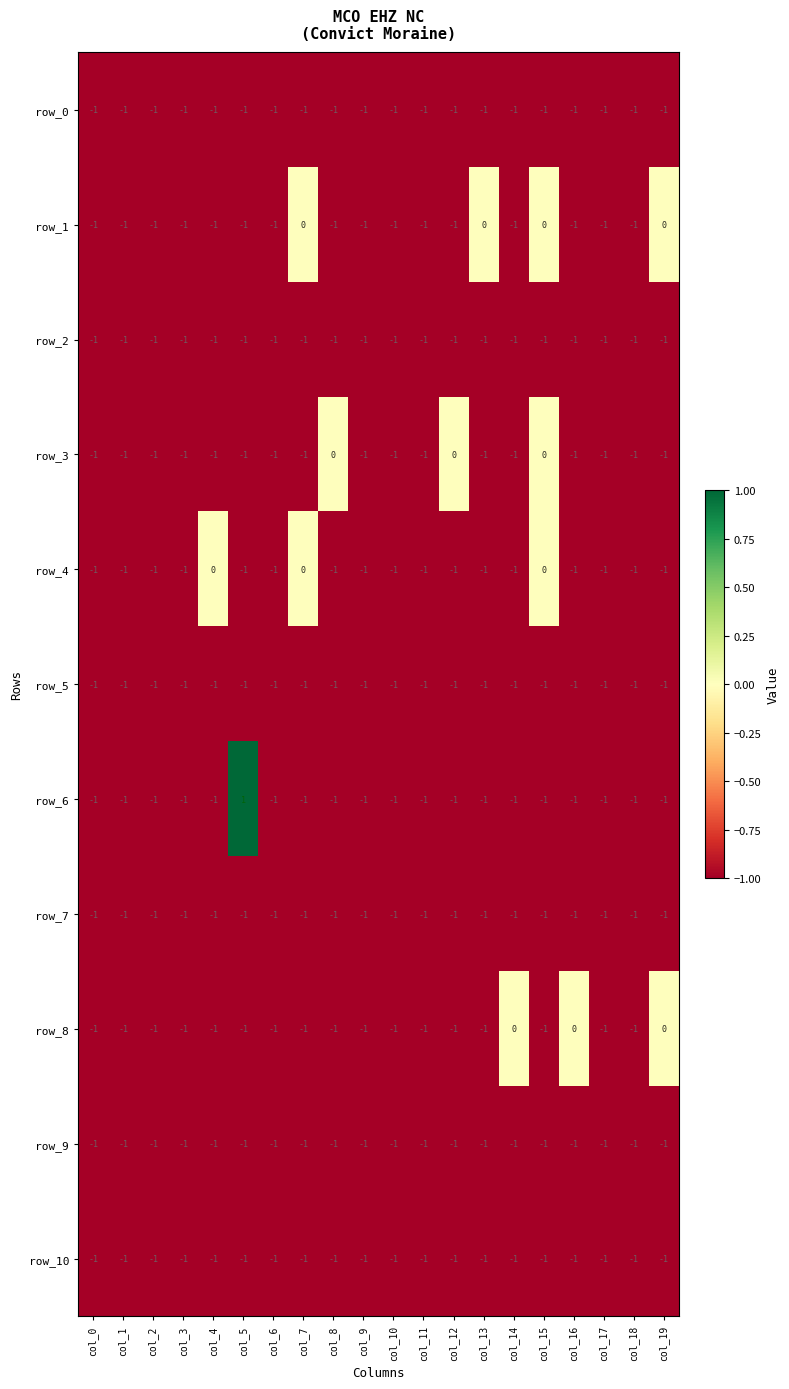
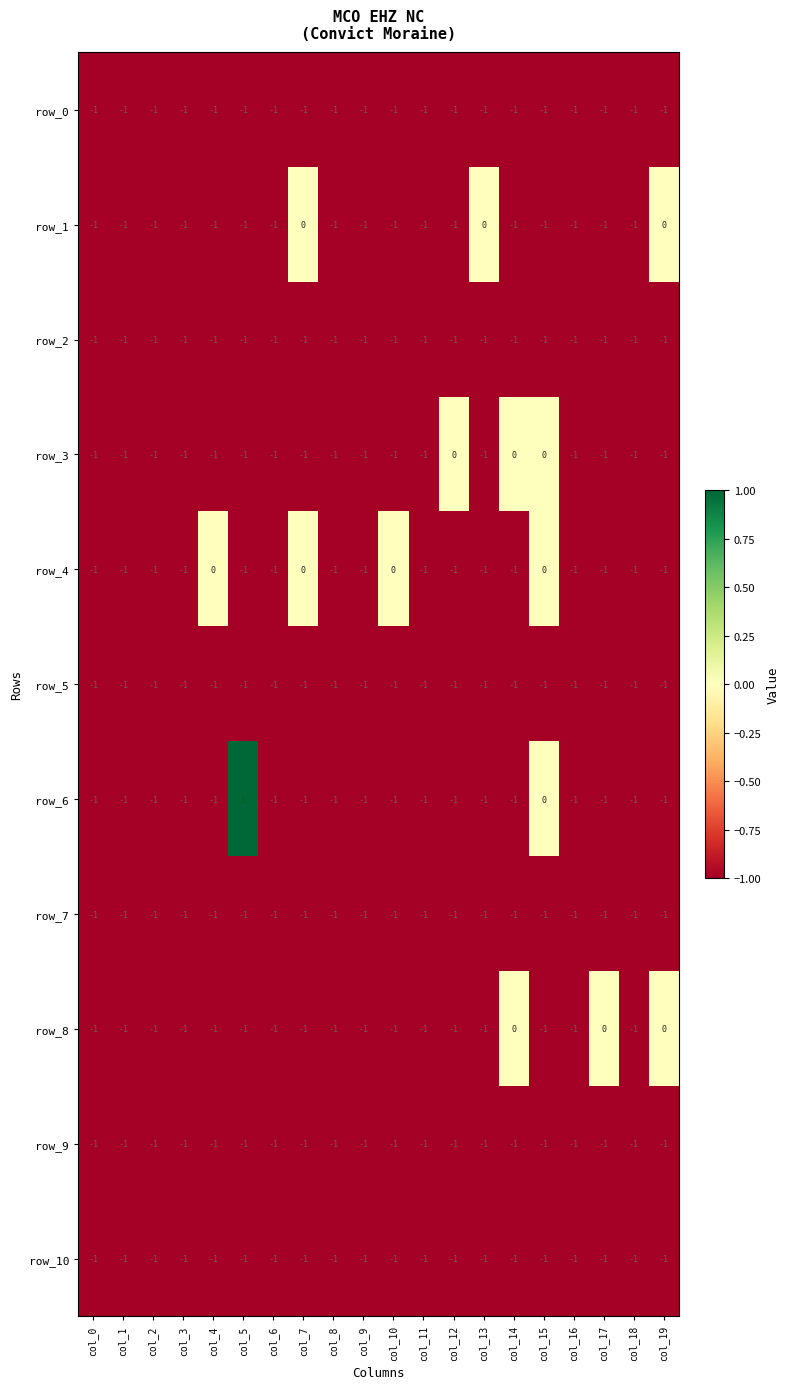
  {
    "row_1": {
      "col_0": -1,
      "col_1": -1,
      "col_2": -1,
      "col_3": -1,
      "col_4": -1,
      "col_5": -1,
      "col_6": -1,
      "col_7": 0,
      "col_8": -1,
      "col_9": -1,
      "col_10": -1,
      "col_11": -1,
      "col_12": -1,
      "col_13": 0,
      "col_14": -1,
-     "col_15": 0,
+     "col_15": -1,
      "col_16": -1,
      "col_17": -1,
      "col_18": -1,
      "col_19": 0
    },
    "row_3": {
      "col_0": -1,
      "col_1": -1,
      "col_2": -1,
      "col_3": -1,
      "col_4": -1,
      "col_5": -1,
      "col_6": -1,
      "col_7": -1,
-     "col_8": 0,
+     "col_8": -1,
      "col_9": -1,
      "col_10": -1,
      "col_11": -1,
      "col_12": 0,
      "col_13": -1,
-     "col_14": -1,
+     "col_14": 0,
      "col_15": 0,
      "col_16": -1,
      "col_17": -1,
      "col_18": -1,
      "col_19": -1
    },
    "row_4": {
      "col_0": -1,
      "col_1": -1,
      "col_2": -1,
      "col_3": -1,
      "col_4": 0,
      "col_5": -1,
      "col_6": -1,
      "col_7": 0,
      "col_8": -1,
      "col_9": -1,
-     "col_10": -1,
+     "col_10": 0,
      "col_11": -1,
      "col_12": -1,
      "col_13": -1,
      "col_14": -1,
      "col_15": 0,
      "col_16": -1,
      "col_17": -1,
      "col_18": -1,
      "col_19": -1
    },
    "row_6": {
      "col_0": -1,
      "col_1": -1,
      "col_2": -1,
      "col_3": -1,
      "col_4": -1,
      "col_5": 1,
      "col_6": -1,
      "col_7": -1,
      "col_8": -1,
      "col_9": -1,
      "col_10": -1,
      "col_11": -1,
      "col_12": -1,
      "col_13": -1,
      "col_14": -1,
-     "col_15": -1,
+     "col_15": 0,
      "col_16": -1,
      "col_17": -1,
      "col_18": -1,
      "col_19": -1
    },
    "row_8": {
      "col_0": -1,
      "col_1": -1,
      "col_2": -1,
      "col_3": -1,
      "col_4": -1,
      "col_5": -1,
      "col_6": -1,
      "col_7": -1,
      "col_8": -1,
      "col_9": -1,
      "col_10": -1,
      "col_11": -1,
      "col_12": -1,
      "col_13": -1,
      "col_14": 0,
      "col_15": -1,
-     "col_16": 0,
-     "col_17": -1,
+     "col_16": -1,
+     "col_17": 0,
      "col_18": -1,
      "col_19": 0
    }
  }
